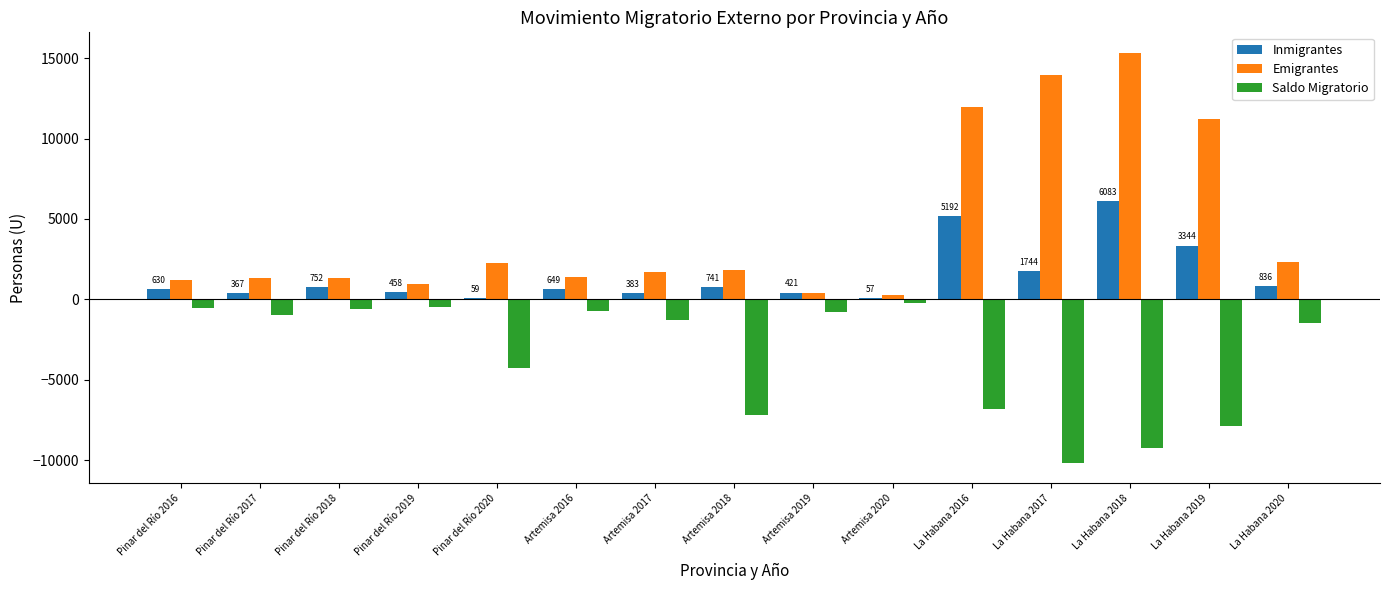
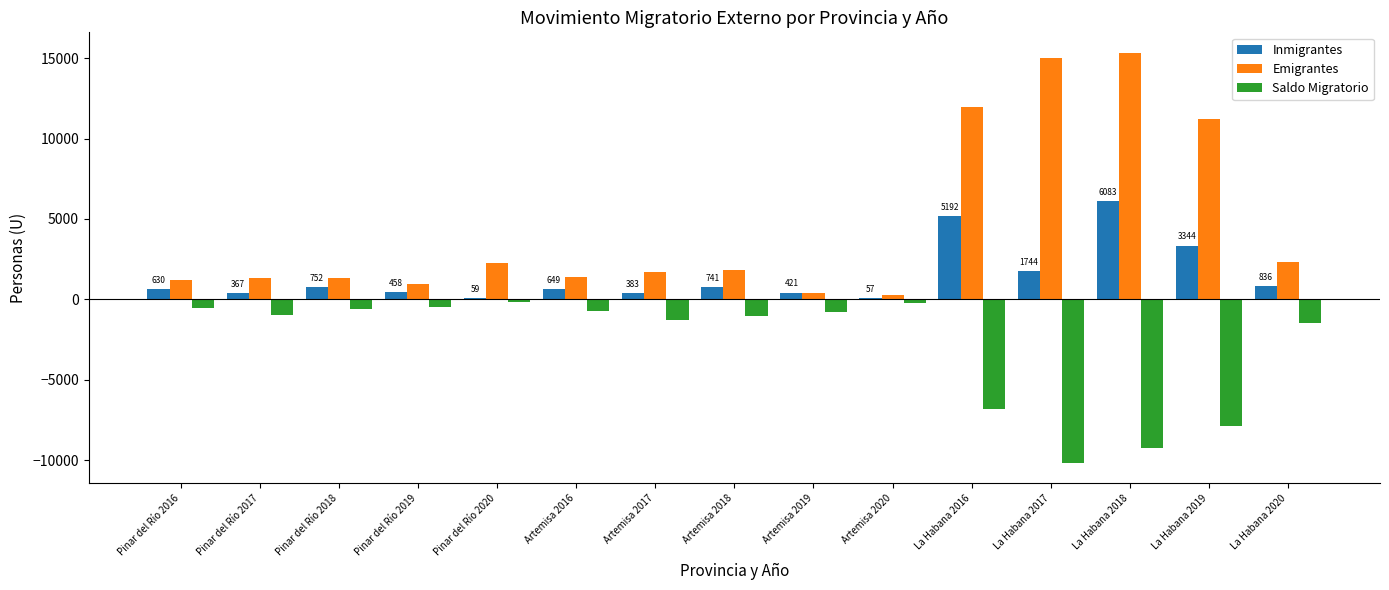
  {
    "Inmigrantes": {
      "Pinar del Río 2016": 630,
      "Pinar del Río 2017": 367,
      "Pinar del Río 2018": 752,
      "Pinar del Río 2019": 458,
      "Pinar del Río 2020": 59,
      "Artemisa 2016": 649,
      "Artemisa 2017": 383,
      "Artemisa 2018": 741,
      "Artemisa 2019": 421,
      "Artemisa 2020": 57,
      "La Habana 2016": 5192,
      "La Habana 2017": 1744,
      "La Habana 2018": 6083,
      "La Habana 2019": 3344,
      "La Habana 2020": 836
    },
    "Emigrantes": {
      "Pinar del Río 2016": 1200,
      "Pinar del Río 2017": 1300,
      "Pinar del Río 2018": 1300,
      "Pinar del Río 2019": 1000,
      "Pinar del Río 2020": 2300,
      "Artemisa 2016": 1400,
      "Artemisa 2017": 1700,
      "Artemisa 2018": 1800,
      "Artemisa 2019": 400,
      "Artemisa 2020": 300,
      "La Habana 2016": 12000,
-     "La Habana 2017": 13900,
+     "La Habana 2017": 15000,
      "La Habana 2018": 15300,
      "La Habana 2019": 11200,
      "La Habana 2020": 2300
    },
    "Saldo Migratorio": {
      "Pinar del Río 2016": -600,
      "Pinar del Río 2017": -1000,
      "Pinar del Río 2018": -600,
      "Pinar del Río 2019": -500,
-     "Pinar del Río 2020": -4300,
+     "Pinar del Río 2020": -200,
      "Artemisa 2016": -700,
      "Artemisa 2017": -1300,
-     "Artemisa 2018": -7200,
+     "Artemisa 2018": -1100,
      "Artemisa 2019": -800,
      "Artemisa 2020": -200,
      "La Habana 2016": -6800,
      "La Habana 2017": -10200,
      "La Habana 2018": -9200,
      "La Habana 2019": -7900,
      "La Habana 2020": -1500
    }
  }
